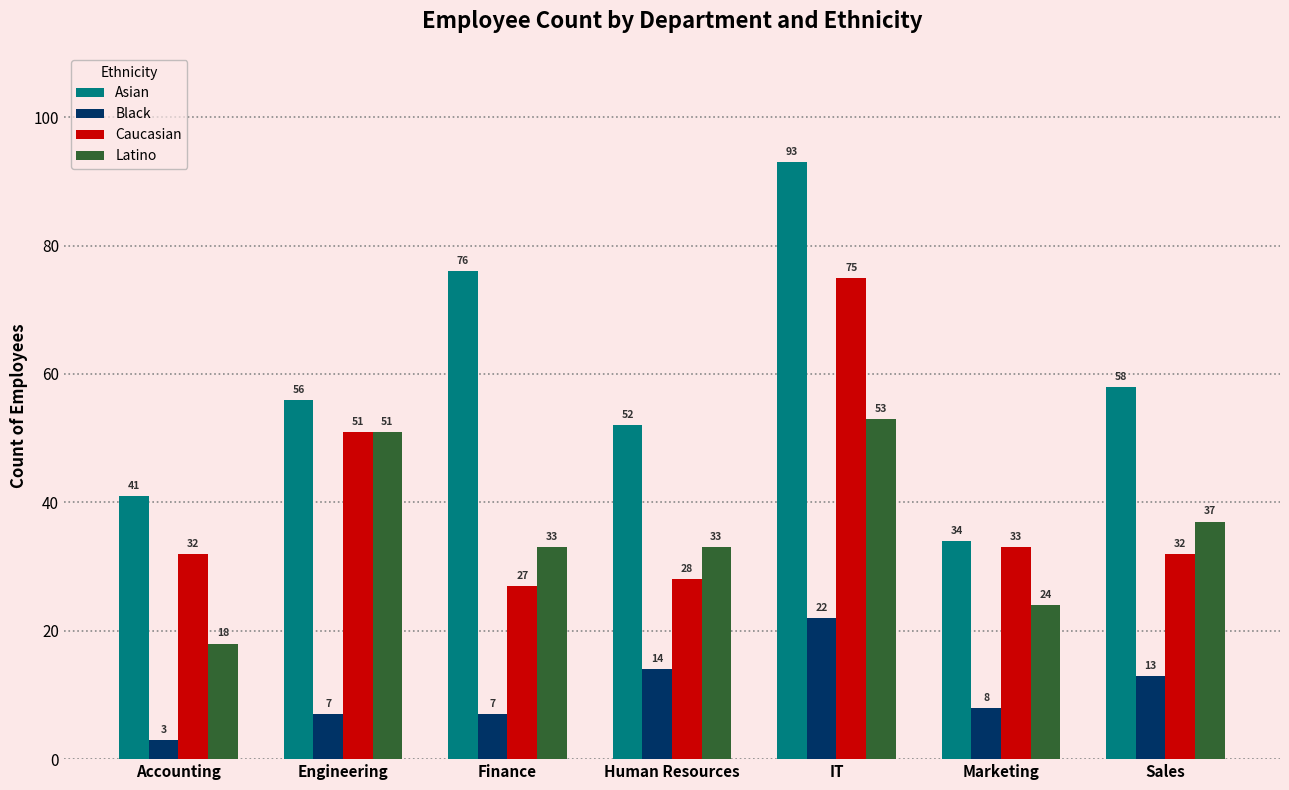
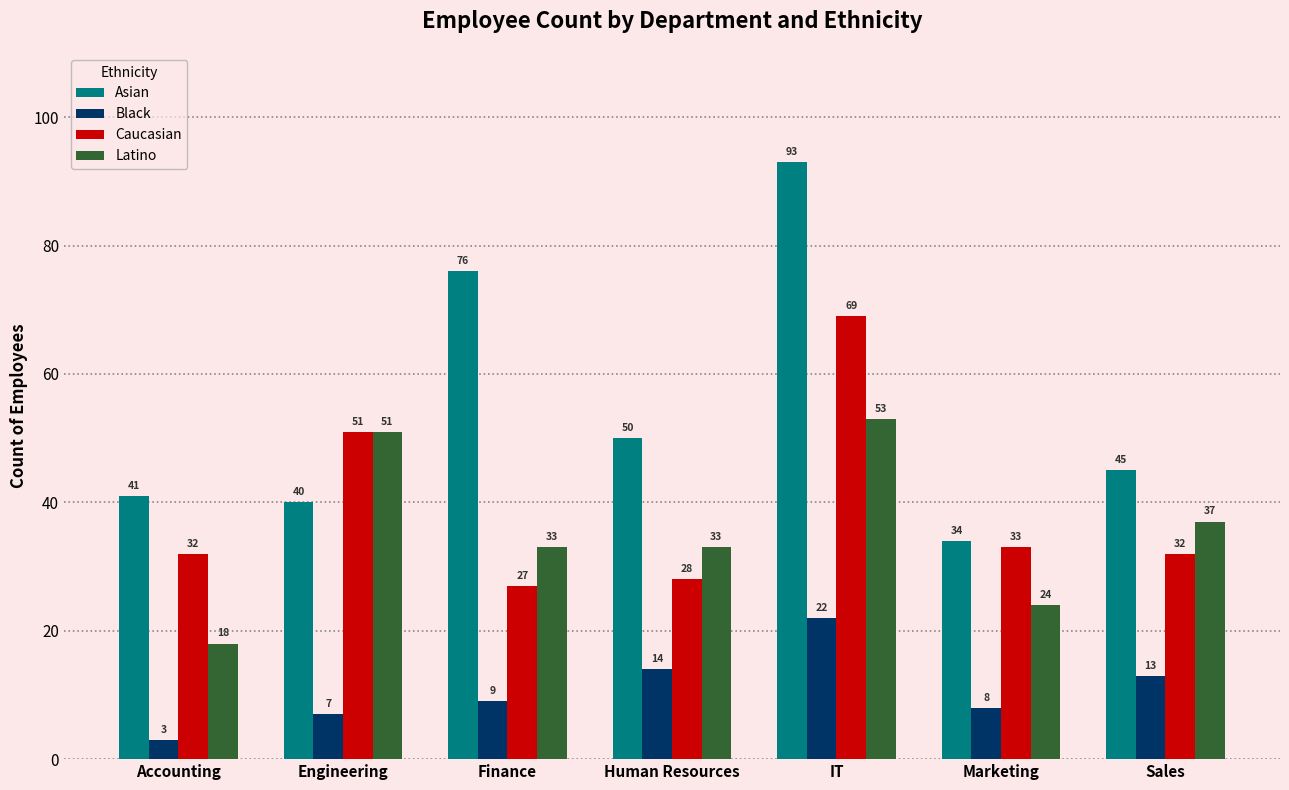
  {
    "Asian": {
      "Accounting": 41,
-     "Engineering": 56,
+     "Engineering": 40,
      "Finance": 76,
-     "Human Resources": 52,
+     "Human Resources": 50,
      "IT": 93,
      "Marketing": 34,
-     "Sales": 58
+     "Sales": 45
    },
    "Black": {
      "Accounting": 3,
      "Engineering": 7,
-     "Finance": 7,
+     "Finance": 9,
      "Human Resources": 14,
      "IT": 22,
      "Marketing": 8,
      "Sales": 13
    },
    "Caucasian": {
      "Accounting": 32,
      "Engineering": 51,
      "Finance": 27,
      "Human Resources": 28,
-     "IT": 75,
+     "IT": 69,
      "Marketing": 33,
      "Sales": 32
    },
    "Latino": {
      "Accounting": 18,
      "Engineering": 51,
      "Finance": 33,
      "Human Resources": 33,
      "IT": 53,
      "Marketing": 24,
      "Sales": 37
    }
  }
